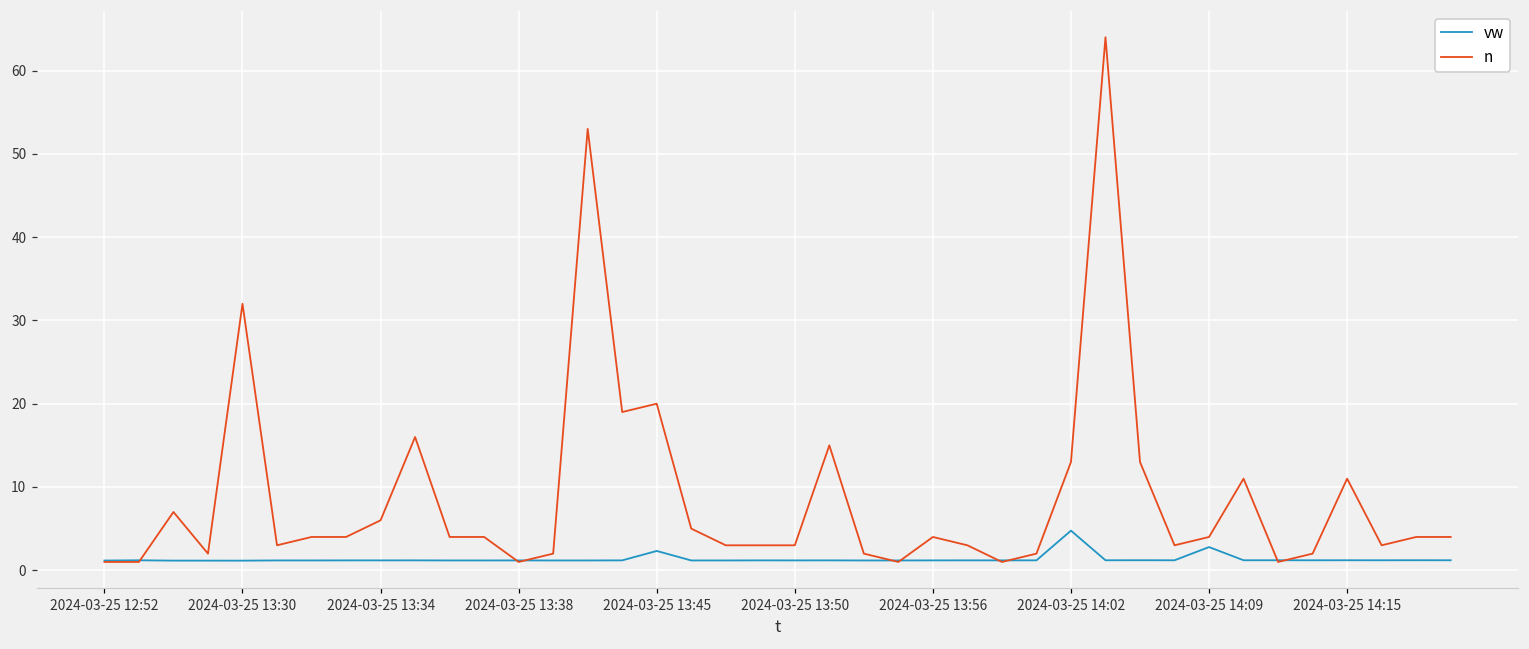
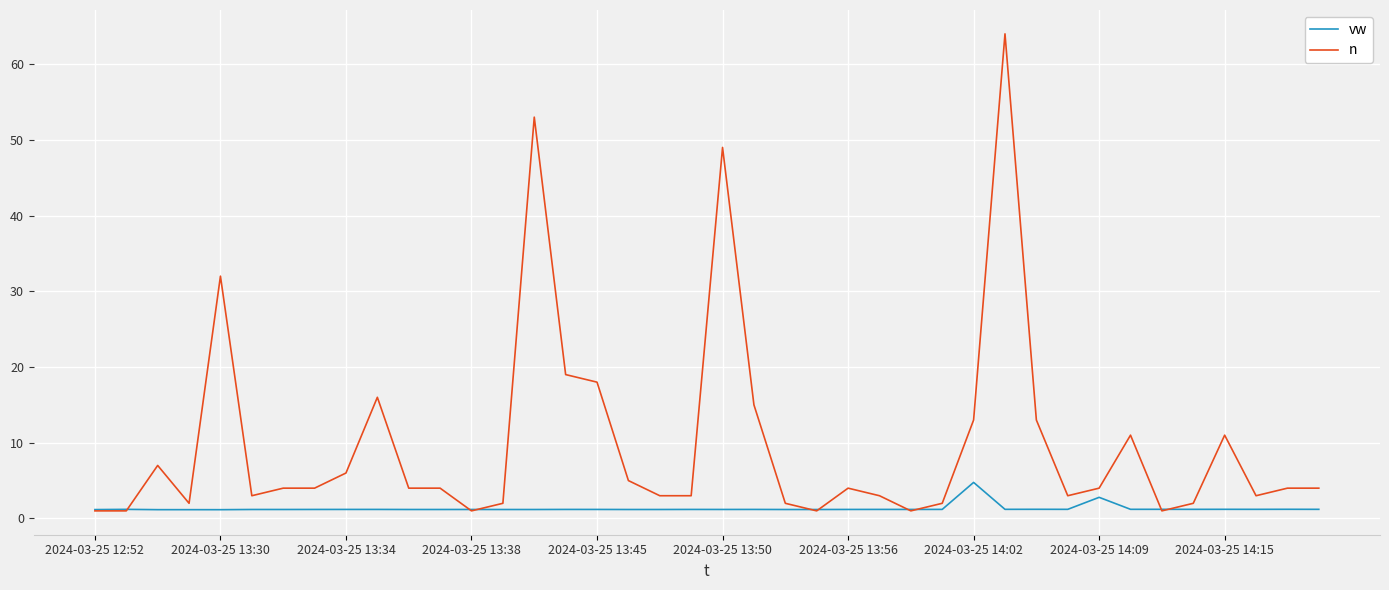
  {
    "vw": {
      "2024-03-25 13:30": 1,
      "2024-03-25 13:34": 1,
-     "2024-03-25 13:45": 2,
+     "2024-03-25 13:45": 1,
      "2024-03-25 13:50": 1,
      "2024-03-25 13:56": 1,
      "2024-03-25 14:02": 5,
      "2024-03-25 14:09": 3,
      "2024-03-25 14:15": 1
    },
    "n": {
      "2024-03-25 13:30": 32,
      "2024-03-25 13:34": 6,
-     "2024-03-25 13:45": 20,
-     "2024-03-25 13:50": 3,
+     "2024-03-25 13:45": 18,
+     "2024-03-25 13:50": 49,
      "2024-03-25 13:56": 4,
      "2024-03-25 14:02": 13,
      "2024-03-25 14:09": 4,
      "2024-03-25 14:15": 11
    }
  }
